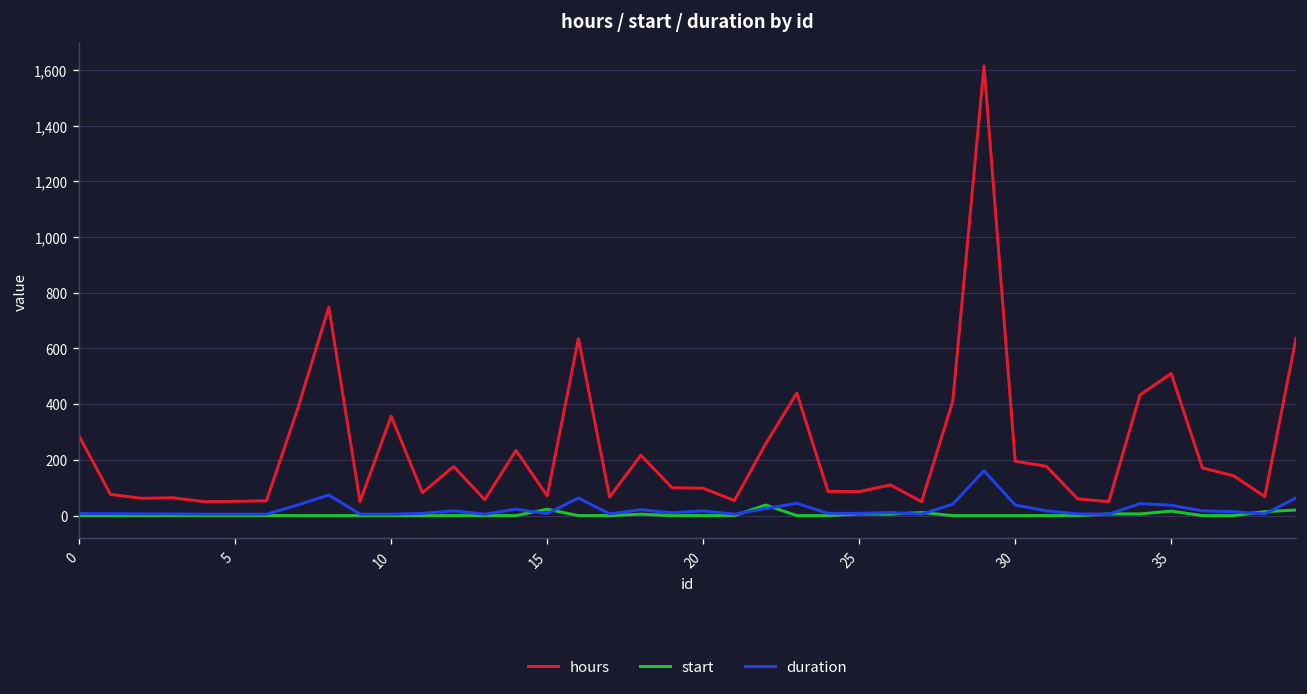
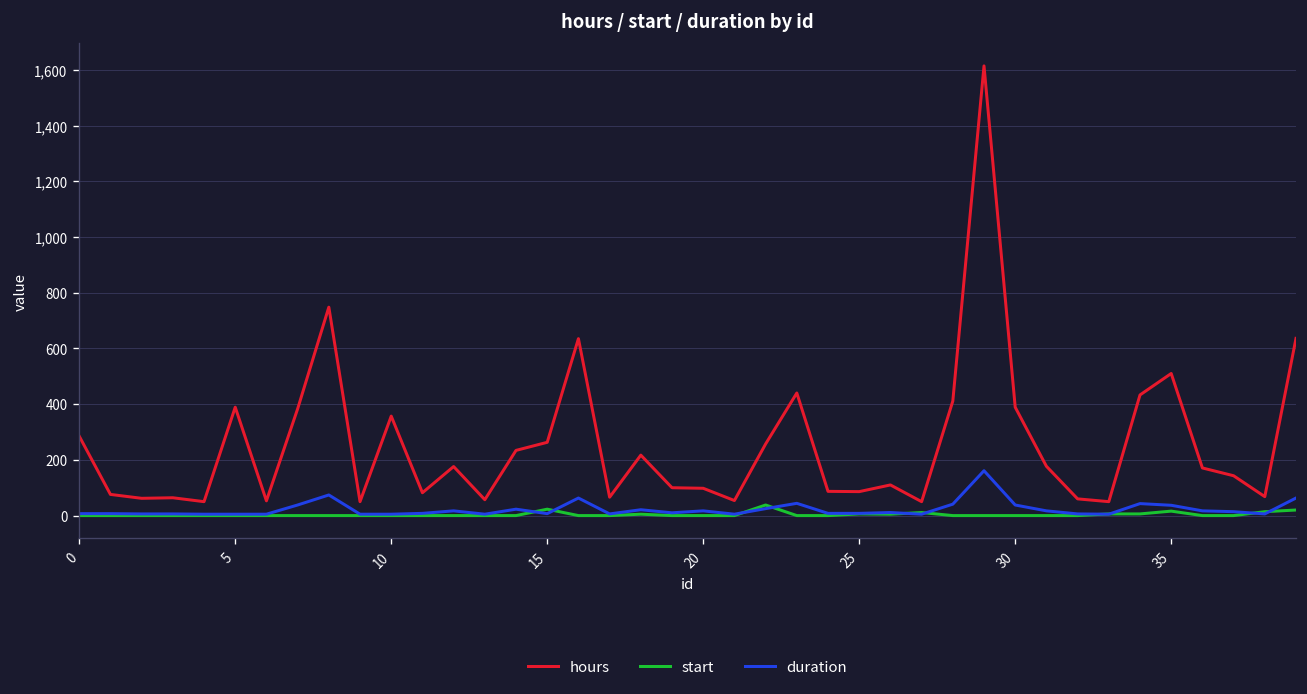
  {
    "hours": {
      "0": 290,
-     "5": 50,
+     "5": 390,
      "10": 360,
-     "15": 70,
+     "15": 260,
      "20": 100,
      "25": 90,
-     "30": 200,
+     "30": 390,
      "35": 510
    },
    "start": {
      "15": 20,
      "20": 0,
      "30": 0,
      "35": 20
    },
    "duration": {
      "15": 10,
      "20": 20,
      "30": 40,
      "35": 40
    }
  }
